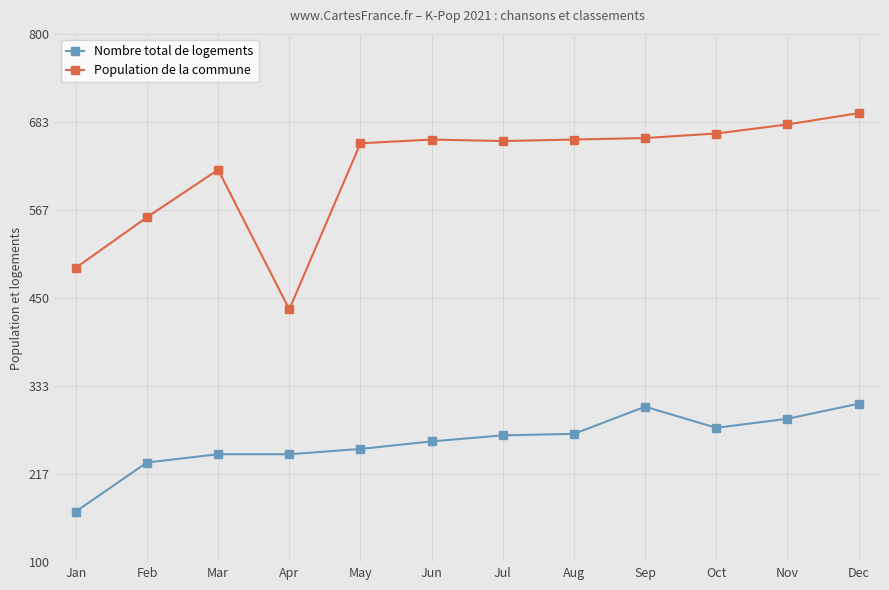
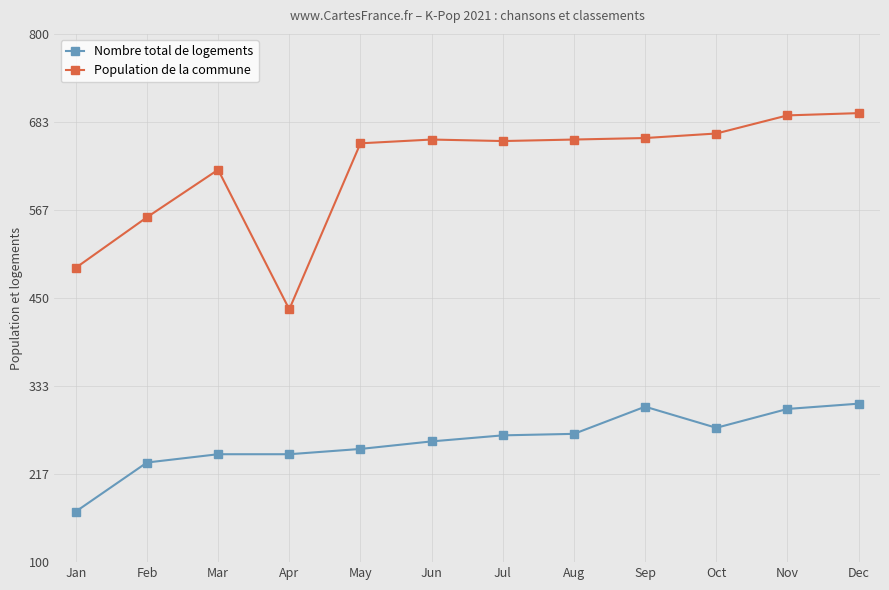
  {
    "Nombre total de logements": {
      "Jan": 170,
      "Feb": 230,
      "Mar": 240,
      "Apr": 240,
      "May": 250,
      "Jun": 260,
      "Jul": 270,
      "Aug": 270,
      "Sep": 310,
      "Oct": 280,
-     "Nov": 290,
+     "Nov": 300,
      "Dec": 310
    },
    "Population de la commune": {
      "Jan": 490,
      "Feb": 560,
      "Mar": 620,
      "Apr": 440,
      "May": 660,
      "Jun": 660,
      "Jul": 660,
      "Aug": 660,
      "Sep": 660,
      "Oct": 670,
-     "Nov": 680,
+     "Nov": 690,
      "Dec": 700
    }
  }
